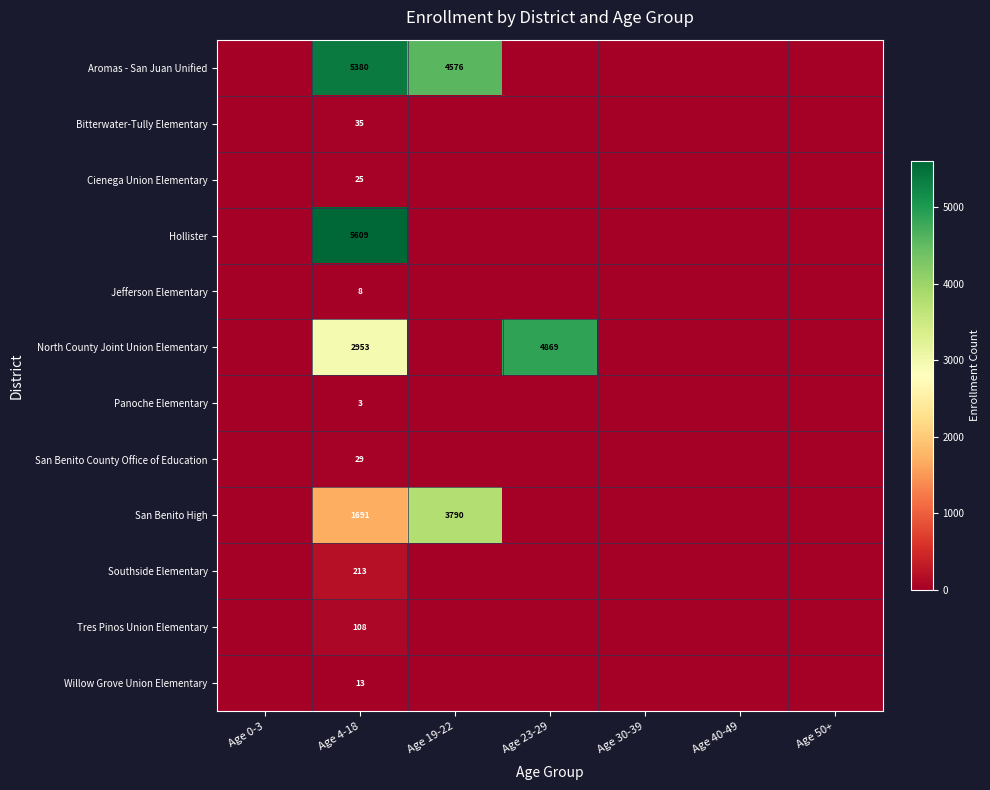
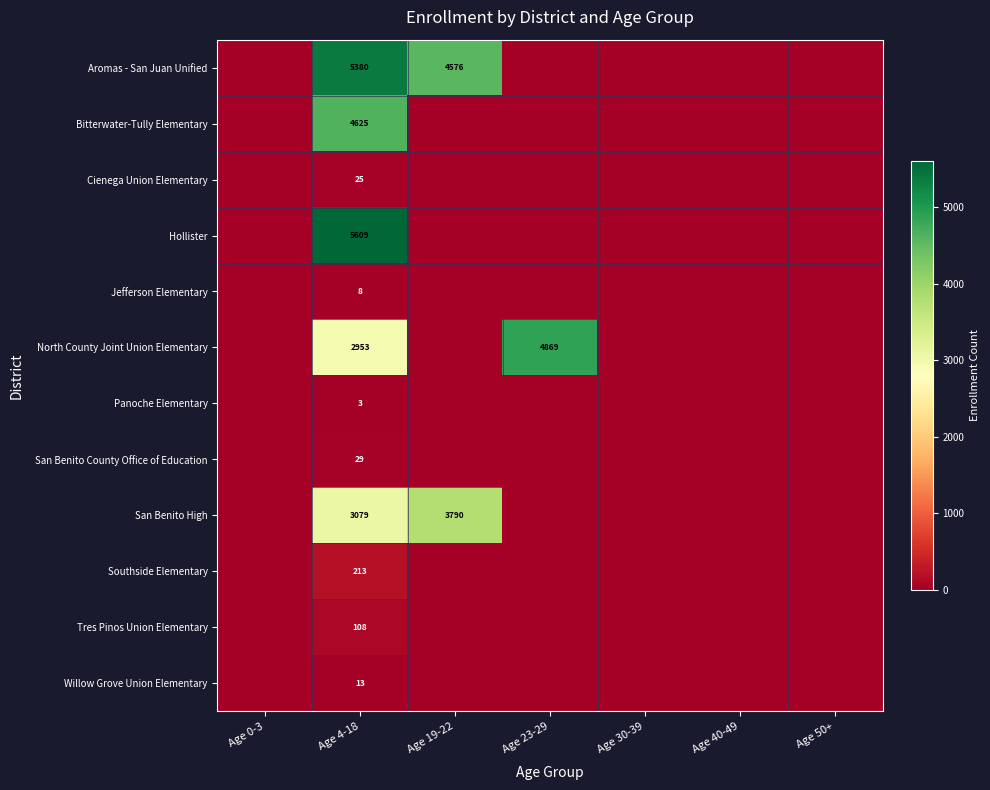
  {
    "Aromas - San Juan Unified": {
      "Age 4-18": 5380,
      "Age 19-22": 4576
    },
    "Bitterwater-Tully Elementary": {
-     "Age 4-18": 35
+     "Age 4-18": 4625
    },
    "Cienega Union Elementary": {
      "Age 4-18": 25
    },
    "Hollister": {
      "Age 4-18": 5609
    },
    "Jefferson Elementary": {
      "Age 4-18": 8
    },
    "North County Joint Union Elementary": {
      "Age 4-18": 2953,
      "Age 23-29": 4869
    },
    "Panoche Elementary": {
      "Age 4-18": 3
    },
    "San Benito County Office of Education": {
      "Age 4-18": 29
    },
    "San Benito High": {
-     "Age 4-18": 1691,
+     "Age 4-18": 3079,
      "Age 19-22": 3790
    },
    "Southside Elementary": {
      "Age 4-18": 213
    },
    "Tres Pinos Union Elementary": {
      "Age 4-18": 108
    },
    "Willow Grove Union Elementary": {
      "Age 4-18": 13
    }
  }
